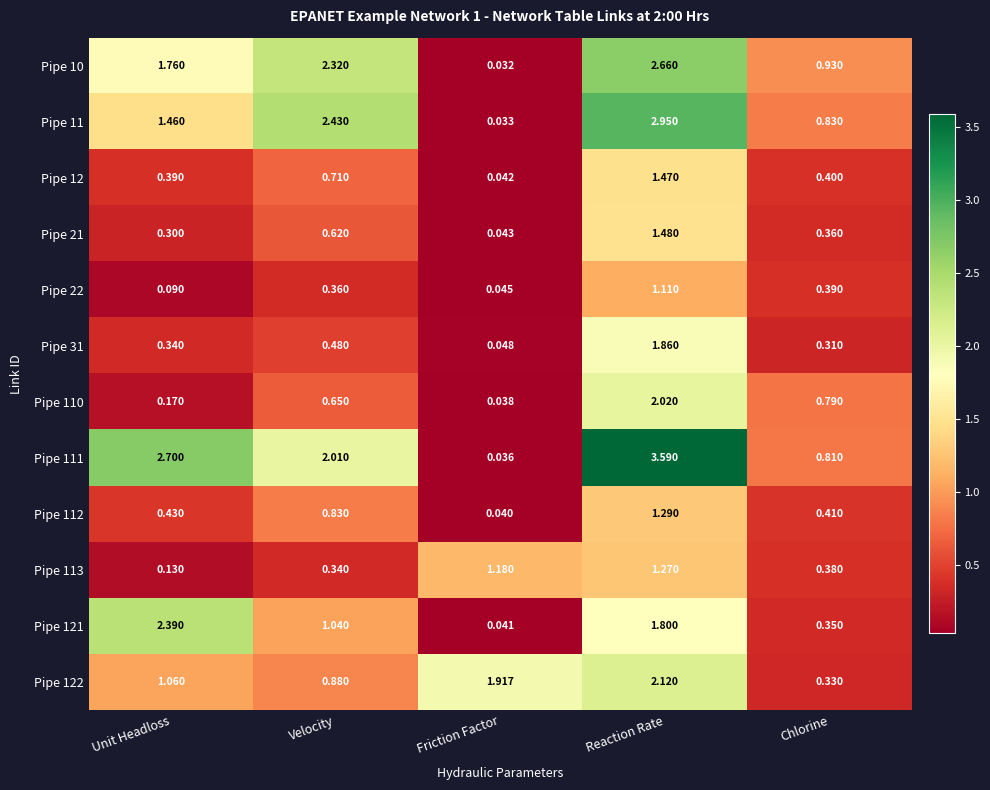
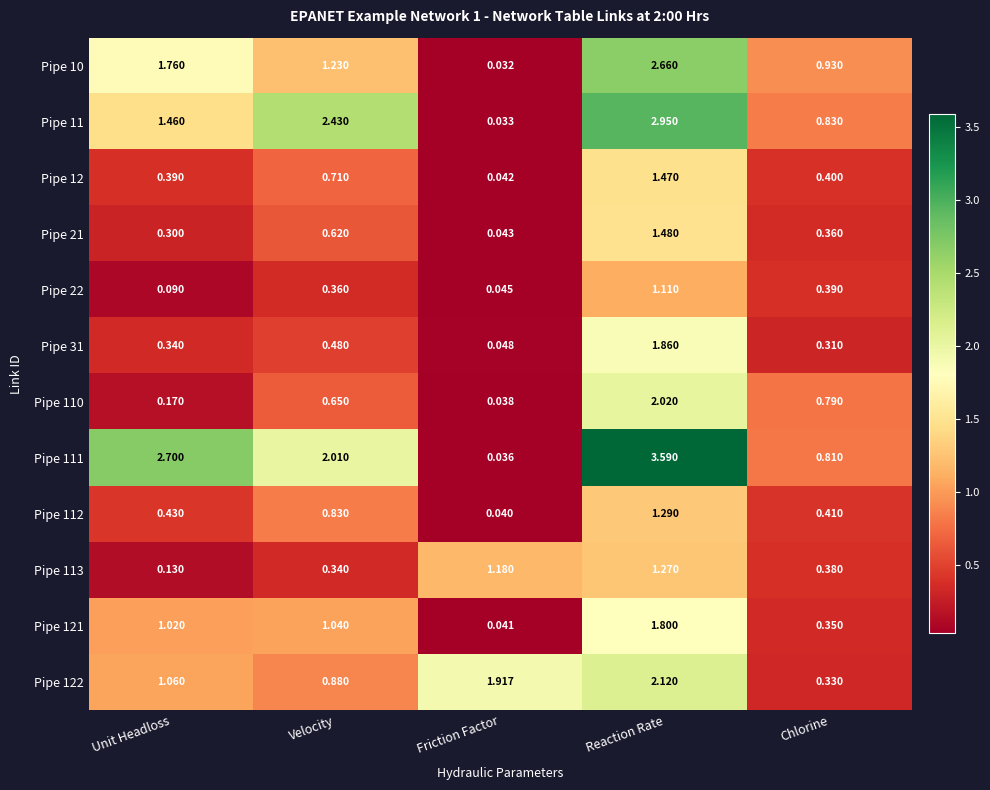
  {
    "Pipe 10": {
      "Unit Headloss": 1.760,
-     "Velocity": 2.320,
+     "Velocity": 1.230,
      "Friction Factor": 0.032,
      "Reaction Rate": 2.660,
      "Chlorine": 0.930
    },
    "Pipe 11": {
      "Unit Headloss": 1.460,
      "Velocity": 2.430,
      "Friction Factor": 0.033,
      "Reaction Rate": 2.950,
      "Chlorine": 0.830
    },
    "Pipe 12": {
      "Unit Headloss": 0.390,
      "Velocity": 0.710,
      "Friction Factor": 0.042,
      "Reaction Rate": 1.470,
      "Chlorine": 0.400
    },
    "Pipe 21": {
      "Unit Headloss": 0.300,
      "Velocity": 0.620,
      "Friction Factor": 0.043,
      "Reaction Rate": 1.480,
      "Chlorine": 0.360
    },
    "Pipe 22": {
      "Unit Headloss": 0.090,
      "Velocity": 0.360,
      "Friction Factor": 0.045,
      "Reaction Rate": 1.110,
      "Chlorine": 0.390
    },
    "Pipe 31": {
      "Unit Headloss": 0.340,
      "Velocity": 0.480,
      "Friction Factor": 0.048,
      "Reaction Rate": 1.860,
      "Chlorine": 0.310
    },
    "Pipe 110": {
      "Unit Headloss": 0.170,
      "Velocity": 0.650,
      "Friction Factor": 0.038,
      "Reaction Rate": 2.020,
      "Chlorine": 0.790
    },
    "Pipe 111": {
      "Unit Headloss": 2.700,
      "Velocity": 2.010,
      "Friction Factor": 0.036,
      "Reaction Rate": 3.590,
      "Chlorine": 0.810
    },
    "Pipe 112": {
      "Unit Headloss": 0.430,
      "Velocity": 0.830,
      "Friction Factor": 0.040,
      "Reaction Rate": 1.290,
      "Chlorine": 0.410
    },
    "Pipe 113": {
      "Unit Headloss": 0.130,
      "Velocity": 0.340,
      "Friction Factor": 1.180,
      "Reaction Rate": 1.270,
      "Chlorine": 0.380
    },
    "Pipe 121": {
-     "Unit Headloss": 2.390,
+     "Unit Headloss": 1.020,
      "Velocity": 1.040,
      "Friction Factor": 0.041,
      "Reaction Rate": 1.800,
      "Chlorine": 0.350
    },
    "Pipe 122": {
      "Unit Headloss": 1.060,
      "Velocity": 0.880,
      "Friction Factor": 1.917,
      "Reaction Rate": 2.120,
      "Chlorine": 0.330
    }
  }
